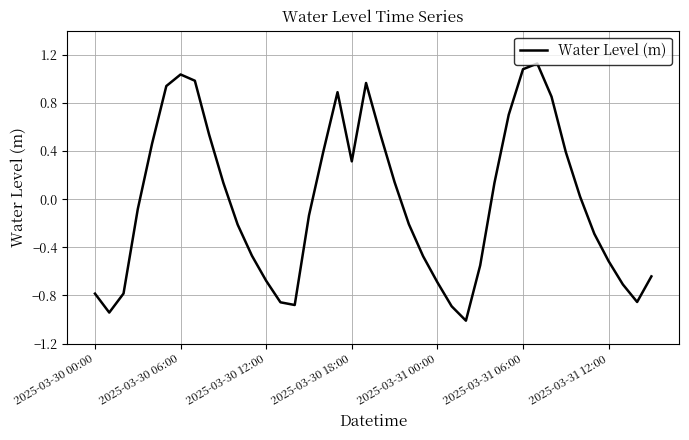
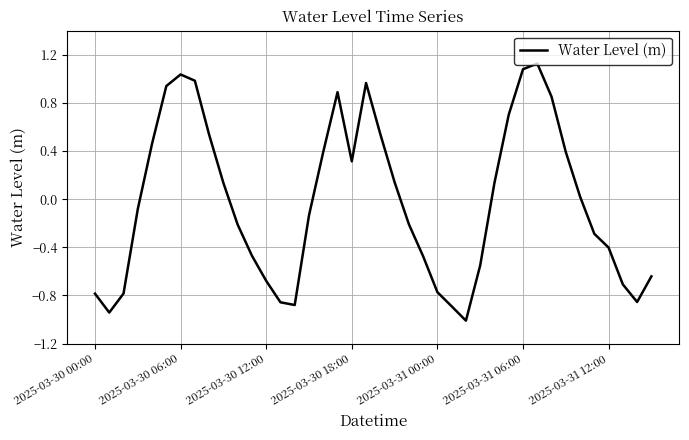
  {
    "2025-03-30 00:00": -0.79,
    "2025-03-30 06:00": 1.04,
    "2025-03-30 12:00": -0.68,
    "2025-03-30 18:00": 0.31,
-   "2025-03-31 00:00": -0.69,
+   "2025-03-31 00:00": -0.77,
    "2025-03-31 06:00": 1.08,
-   "2025-03-31 12:00": -0.51
+   "2025-03-31 12:00": -0.40
  }
